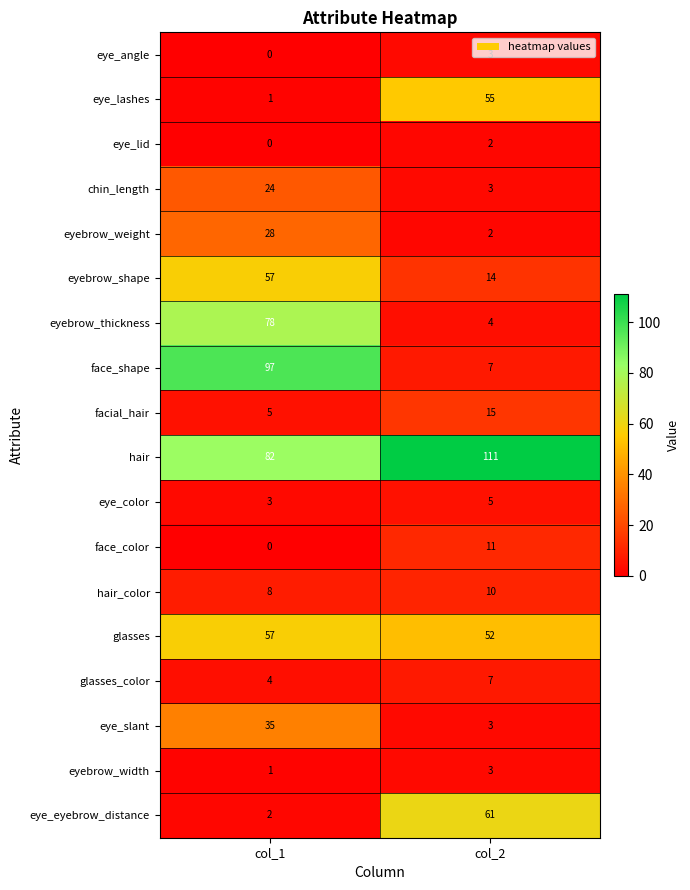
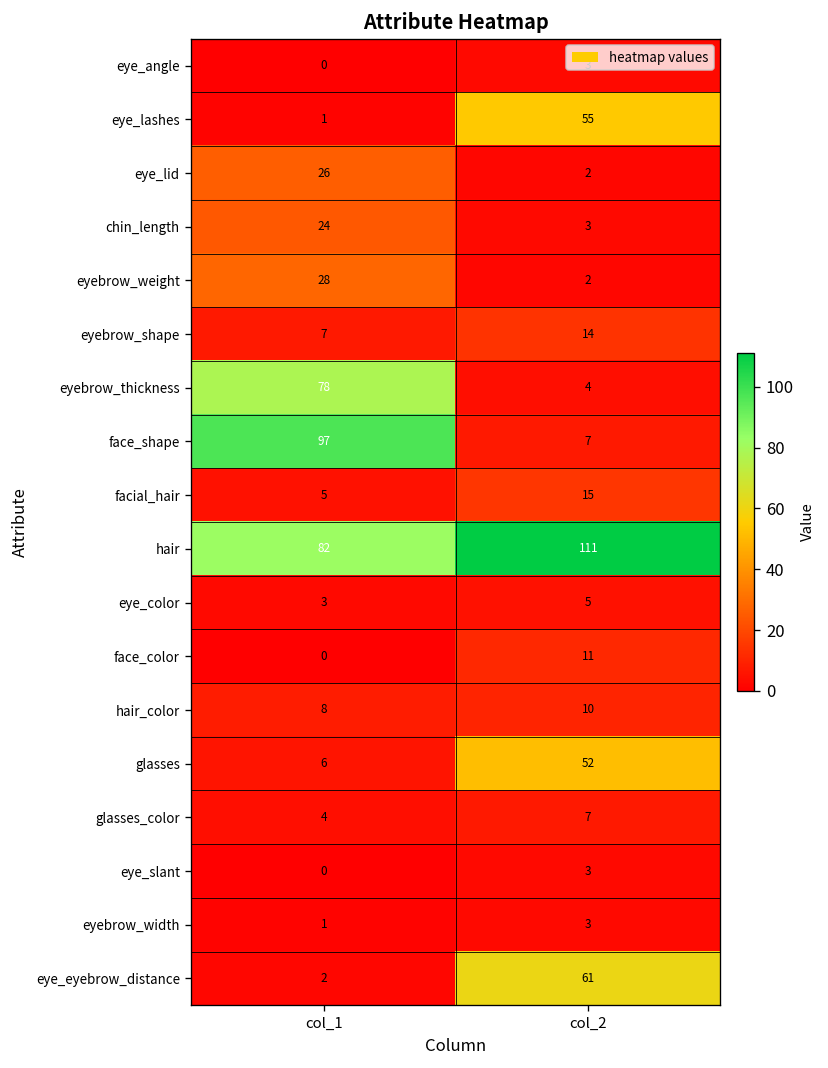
  {
    "eye_angle": {
      "col_1": 0
    },
    "eye_lashes": {
      "col_1": 1,
      "col_2": 55
    },
    "eye_lid": {
-     "col_1": 0,
+     "col_1": 26,
      "col_2": 2
    },
    "chin_length": {
      "col_1": 24,
      "col_2": 3
    },
    "eyebrow_weight": {
      "col_1": 28,
      "col_2": 2
    },
    "eyebrow_shape": {
-     "col_1": 57,
+     "col_1": 7,
      "col_2": 14
    },
    "eyebrow_thickness": {
      "col_1": 78,
      "col_2": 4
    },
    "face_shape": {
      "col_1": 97,
      "col_2": 7
    },
    "facial_hair": {
      "col_1": 5,
      "col_2": 15
    },
    "hair": {
      "col_1": 82,
      "col_2": 111
    },
    "eye_color": {
      "col_1": 3,
      "col_2": 5
    },
    "face_color": {
      "col_1": 0,
      "col_2": 11
    },
    "hair_color": {
      "col_1": 8,
      "col_2": 10
    },
    "glasses": {
-     "col_1": 57,
+     "col_1": 6,
      "col_2": 52
    },
    "glasses_color": {
      "col_1": 4,
      "col_2": 7
    },
    "eye_slant": {
-     "col_1": 35,
+     "col_1": 0,
      "col_2": 3
    },
    "eyebrow_width": {
      "col_1": 1,
      "col_2": 3
    },
    "eye_eyebrow_distance": {
      "col_1": 2,
      "col_2": 61
    }
  }
